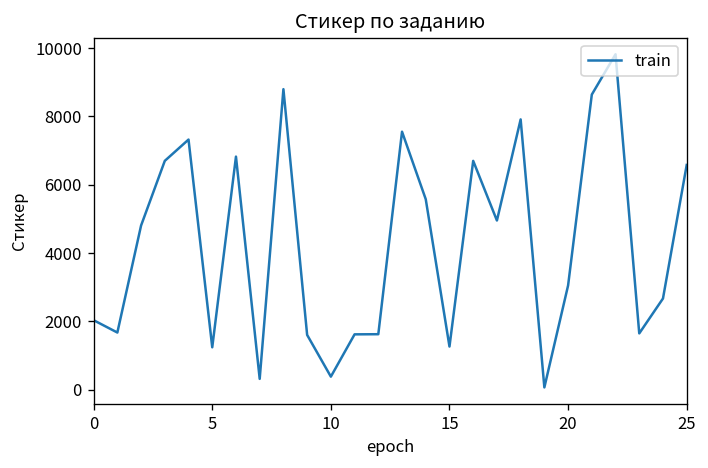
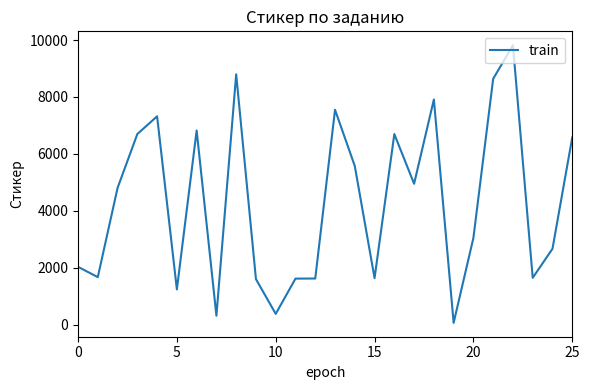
  {
    "0": 2000,
    "5": 1200,
    "10": 400,
-   "15": 1300,
+   "15": 1600,
    "20": 3100,
    "25": 6600
  }
